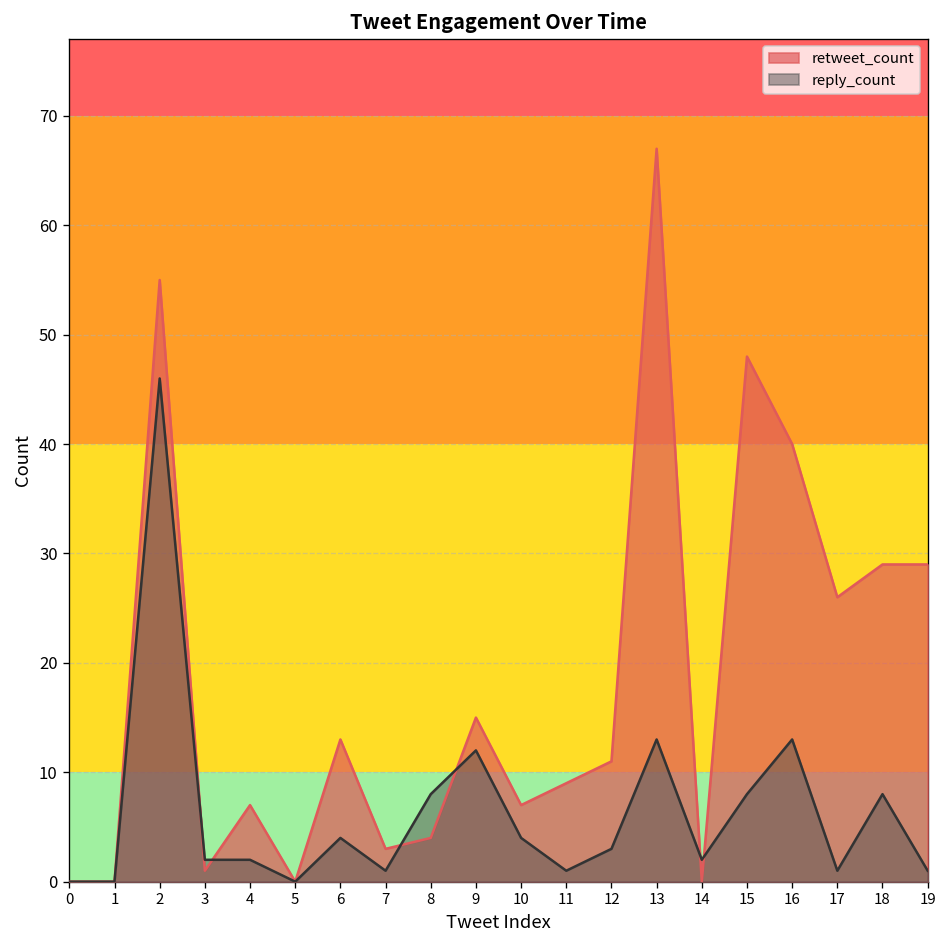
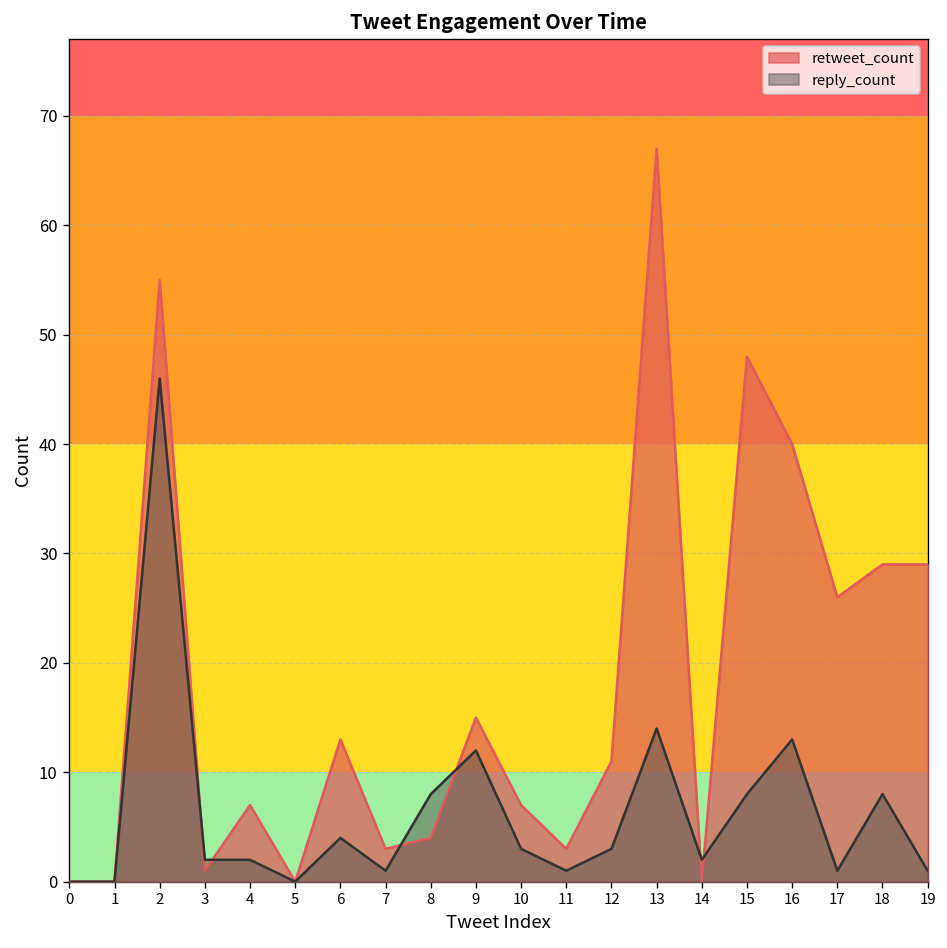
  {
    "retweet_count": {
      "2": 55,
      "3": 1,
      "4": 7,
      "6": 13,
      "7": 3,
      "8": 4,
      "9": 15,
      "10": 7,
-     "11": 9,
+     "11": 3,
      "12": 11,
      "13": 67,
      "14": 0,
      "15": 48,
      "16": 40,
      "17": 26,
      "18": 29,
      "19": 29
    },
    "reply_count": {
      "2": 46,
      "3": 2,
      "4": 2,
      "6": 4,
      "7": 1,
      "8": 8,
      "9": 12,
-     "10": 4,
+     "10": 3,
      "11": 1,
      "12": 3,
-     "13": 13,
+     "13": 14,
      "14": 2,
      "15": 8,
      "16": 13,
      "17": 1,
      "18": 8,
      "19": 1
    }
  }
